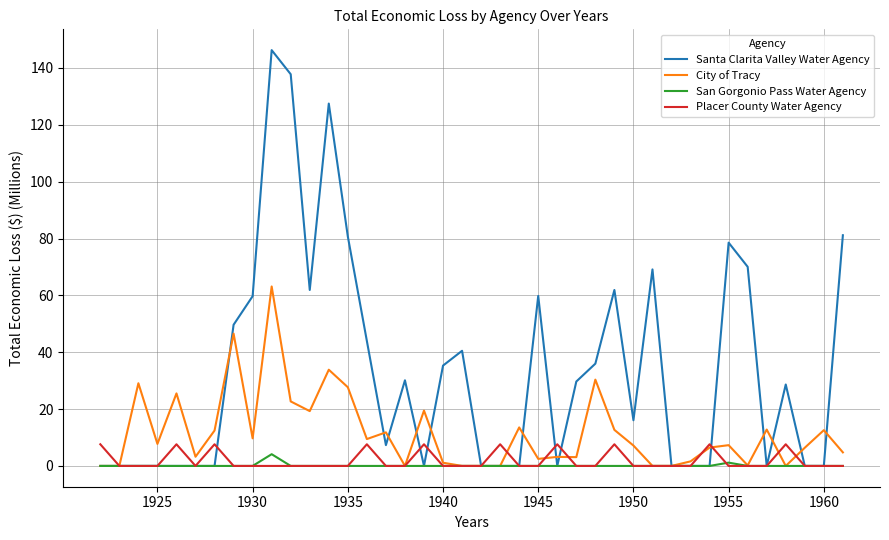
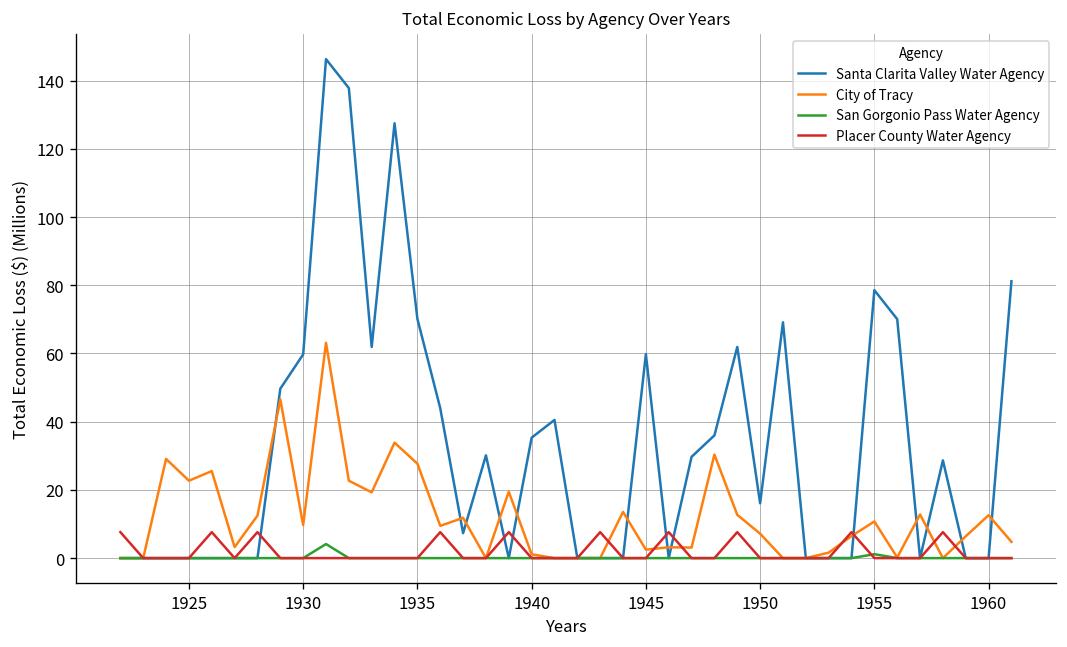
  {
    "Santa Clarita Valley Water Agency": {
      "1930": 60,
-     "1935": 81,
+     "1935": 70,
      "1940": 35,
      "1945": 60,
      "1950": 16,
      "1955": 79
    },
    "City of Tracy": {
-     "1925": 8,
+     "1925": 23,
      "1930": 10,
      "1935": 28,
      "1940": 1,
      "1945": 2,
      "1950": 7,
-     "1955": 7,
+     "1955": 11,
      "1960": 13
    },
    "San Gorgonio Pass Water Agency": {
      "1955": 1
    },
    "Placer County Water Agency": {
      "1955": 0
    }
  }
